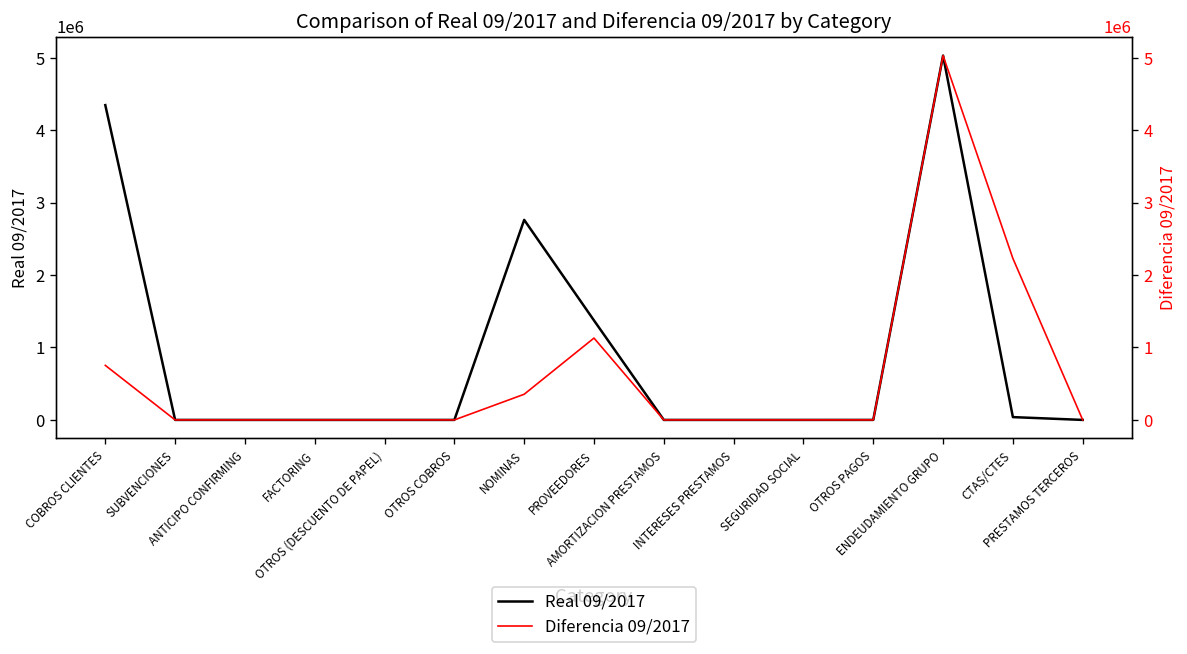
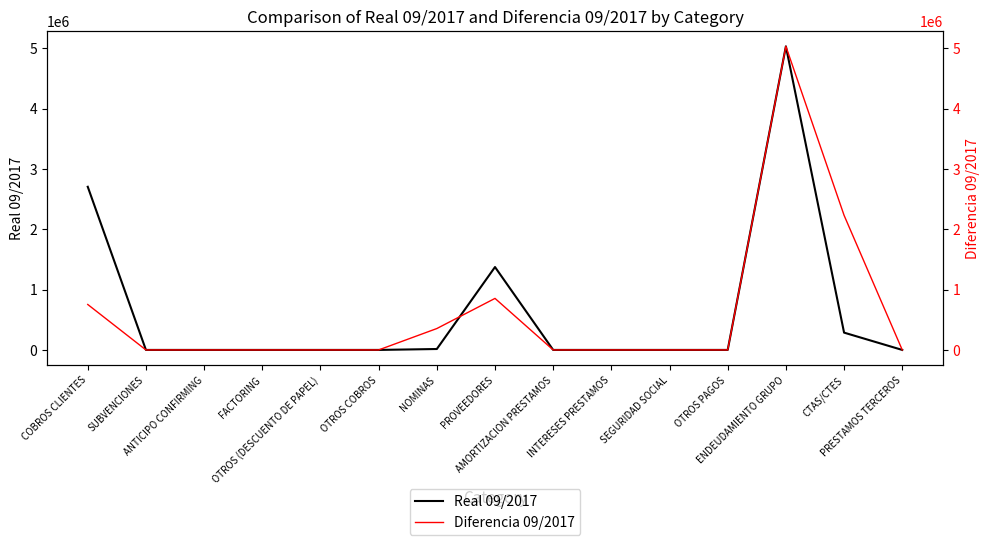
  {
    "Real 09/2017": {
-     "COBROS CLIENTES": 4300000,
+     "COBROS CLIENTES": 2700000,
      "SUBVENCIONES": 0,
      "ANTICIPO CONFIRMING": 0,
      "FACTORING": 0,
      "OTROS (DESCUENTO DE PAPEL)": 0,
      "OTROS COBROS": 0,
-     "NOMINAS": 2800000,
+     "NOMINAS": 0,
      "PROVEEDORES": 1400000,
      "AMORTIZACION PRESTAMOS": 0,
      "INTERESES PRESTAMOS": 0,
      "SEGURIDAD SOCIAL": 0,
      "OTROS PAGOS": 0,
      "ENDEUDAMIENTO GRUPO": 5000000,
-     "CTAS/CTES": 0,
+     "CTAS/CTES": 300000,
      "PRESTAMOS TERCEROS": 0
    },
    "Diferencia 09/2017": {
      "COBROS CLIENTES": 800000,
      "SUBVENCIONES": 0,
      "ANTICIPO CONFIRMING": 0,
      "FACTORING": 0,
      "OTROS (DESCUENTO DE PAPEL)": 0,
      "OTROS COBROS": 0,
      "NOMINAS": 400000,
-     "PROVEEDORES": 1100000,
+     "PROVEEDORES": 900000,
      "AMORTIZACION PRESTAMOS": 0,
      "INTERESES PRESTAMOS": 0,
      "SEGURIDAD SOCIAL": 0,
      "OTROS PAGOS": 0,
      "ENDEUDAMIENTO GRUPO": 5000000,
      "CTAS/CTES": 2200000,
      "PRESTAMOS TERCEROS": 0
    }
  }
